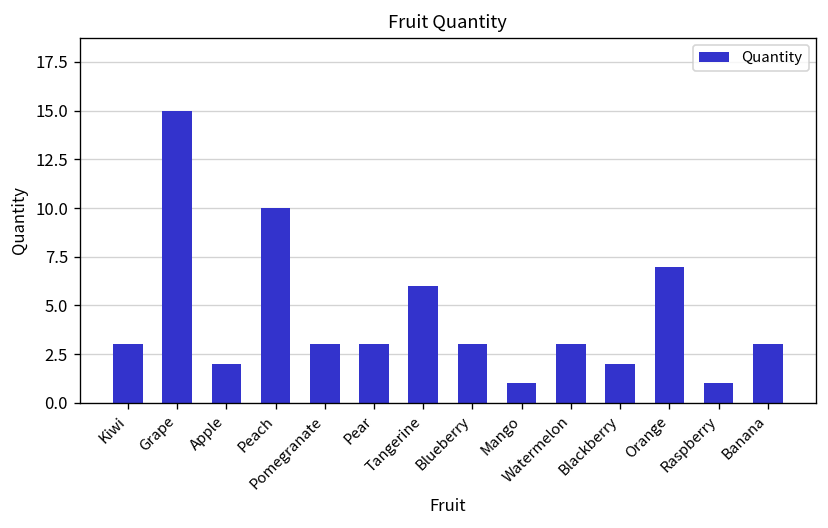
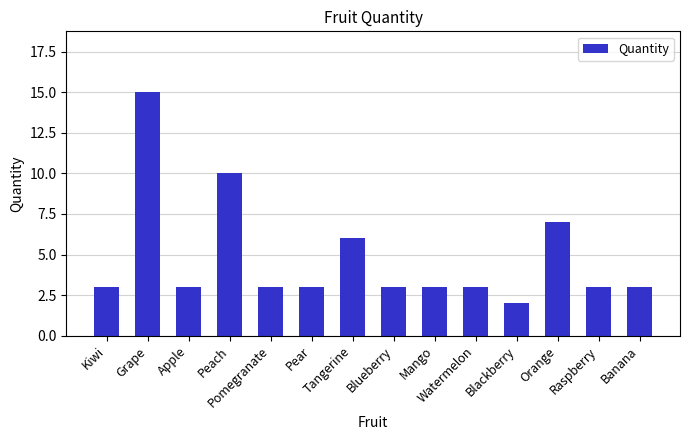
  {
    "Kiwi": 3,
    "Grape": 15,
-   "Apple": 2,
+   "Apple": 3,
    "Peach": 10,
    "Pomegranate": 3,
    "Pear": 3,
    "Tangerine": 6,
    "Blueberry": 3,
-   "Mango": 1,
+   "Mango": 3,
    "Watermelon": 3,
    "Blackberry": 2,
    "Orange": 7,
-   "Raspberry": 1,
+   "Raspberry": 3,
    "Banana": 3
  }
